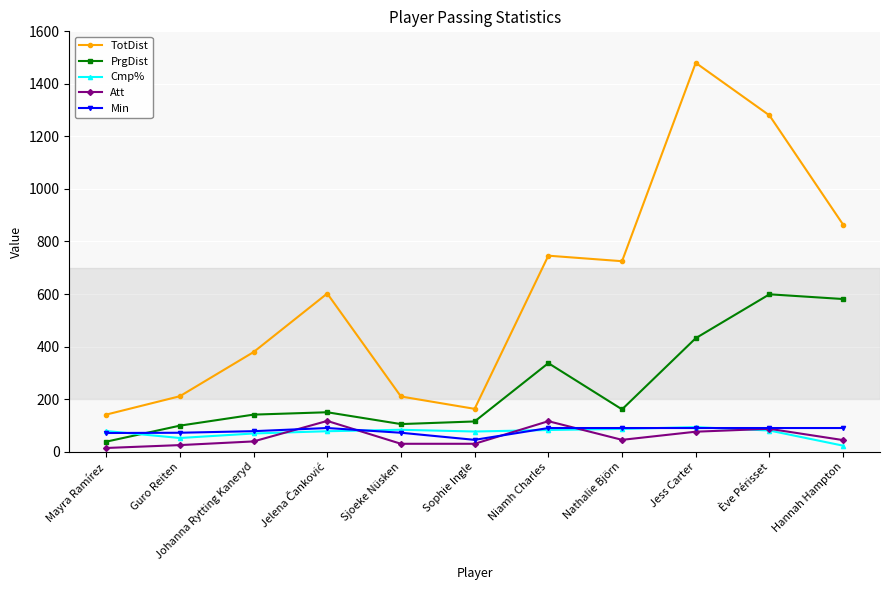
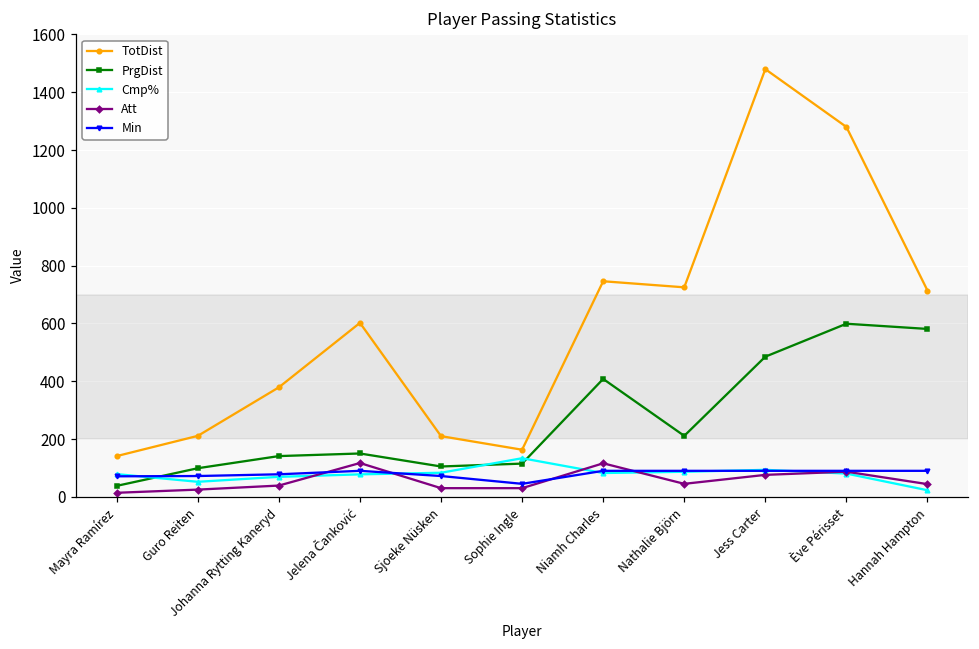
  {
    "TotDist": {
      "Mayra Ramírez": 140,
      "Guro Reiten": 210,
      "Johanna Rytting Kaneryd": 380,
      "Jelena Čanković": 600,
      "Sjoeke Nüsken": 210,
      "Sophie Ingle": 160,
      "Niamh Charles": 750,
      "Nathalie Björn": 730,
      "Jess Carter": 1480,
      "Ève Périsset": 1280,
-     "Hannah Hampton": 860
+     "Hannah Hampton": 710
    },
    "PrgDist": {
      "Mayra Ramírez": 40,
      "Guro Reiten": 100,
      "Johanna Rytting Kaneryd": 140,
      "Jelena Čanković": 150,
      "Sjoeke Nüsken": 110,
      "Sophie Ingle": 120,
-     "Niamh Charles": 340,
-     "Nathalie Björn": 160,
-     "Jess Carter": 430,
+     "Niamh Charles": 410,
+     "Nathalie Björn": 210,
+     "Jess Carter": 490,
      "Ève Périsset": 600,
      "Hannah Hampton": 580
    },
    "Cmp%": {
      "Guro Reiten": 50,
      "Jelena Čanković": 80,
      "Sjoeke Nüsken": 80,
-     "Sophie Ingle": 80,
+     "Sophie Ingle": 130,
      "Hannah Hampton": 20
    },
    "Att": {
      "Mayra Ramírez": 10,
      "Guro Reiten": 30,
      "Johanna Rytting Kaneryd": 40,
      "Jelena Čanković": 120,
      "Sjoeke Nüsken": 30,
      "Sophie Ingle": 30,
      "Niamh Charles": 120,
      "Nathalie Björn": 50,
      "Jess Carter": 80,
      "Hannah Hampton": 40
    },
    "Min": {
      "Guro Reiten": 70,
      "Jelena Čanković": 90,
      "Sjoeke Nüsken": 70,
      "Sophie Ingle": 50,
      "Hannah Hampton": 90
    }
  }
